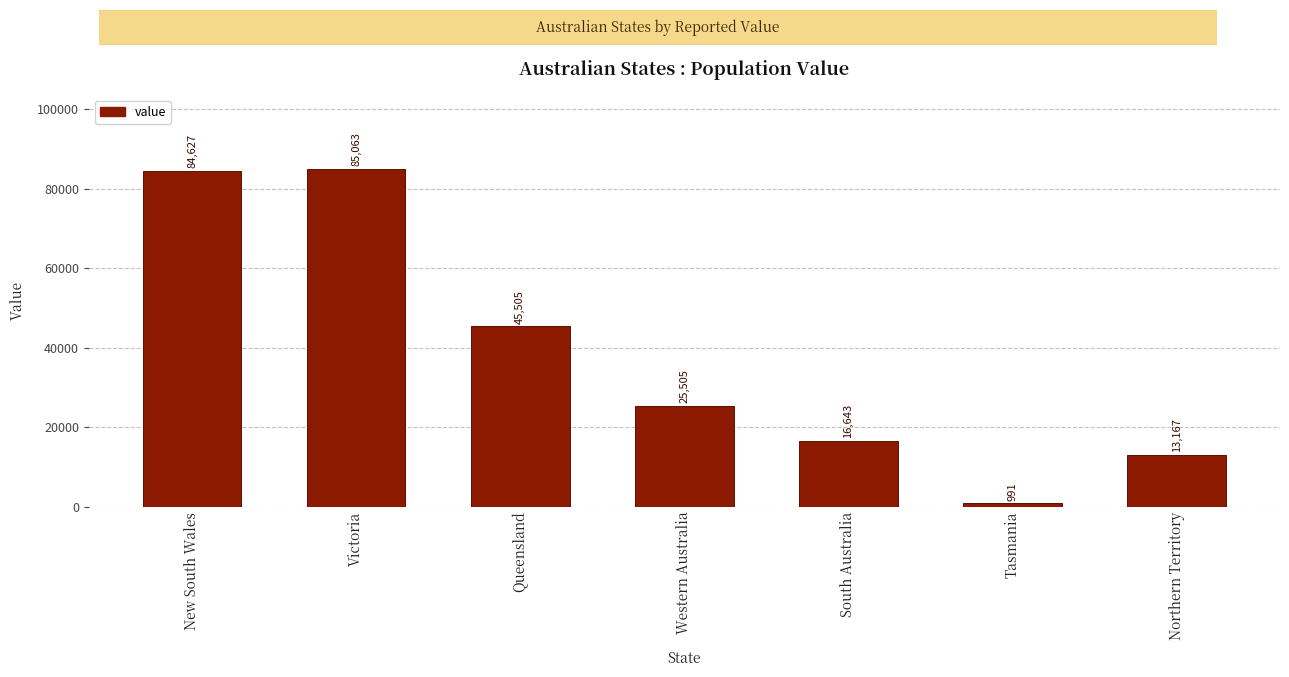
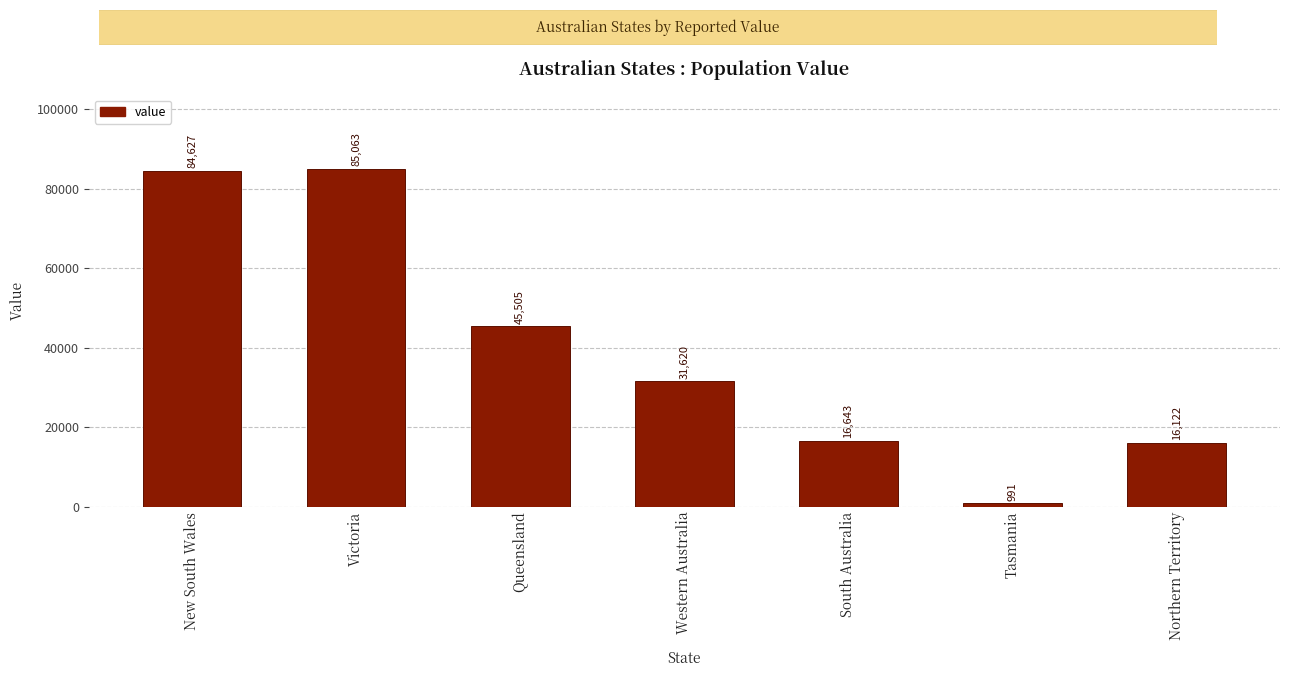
  {
    "New South Wales": "84,627",
    "Victoria": "85,063",
    "Queensland": "45,505",
-   "Western Australia": "25,505",
+   "Western Australia": "31,620",
    "South Australia": "16,643",
    "Tasmania": "991",
-   "Northern Territory": "13,167"
+   "Northern Territory": "16,122"
  }
